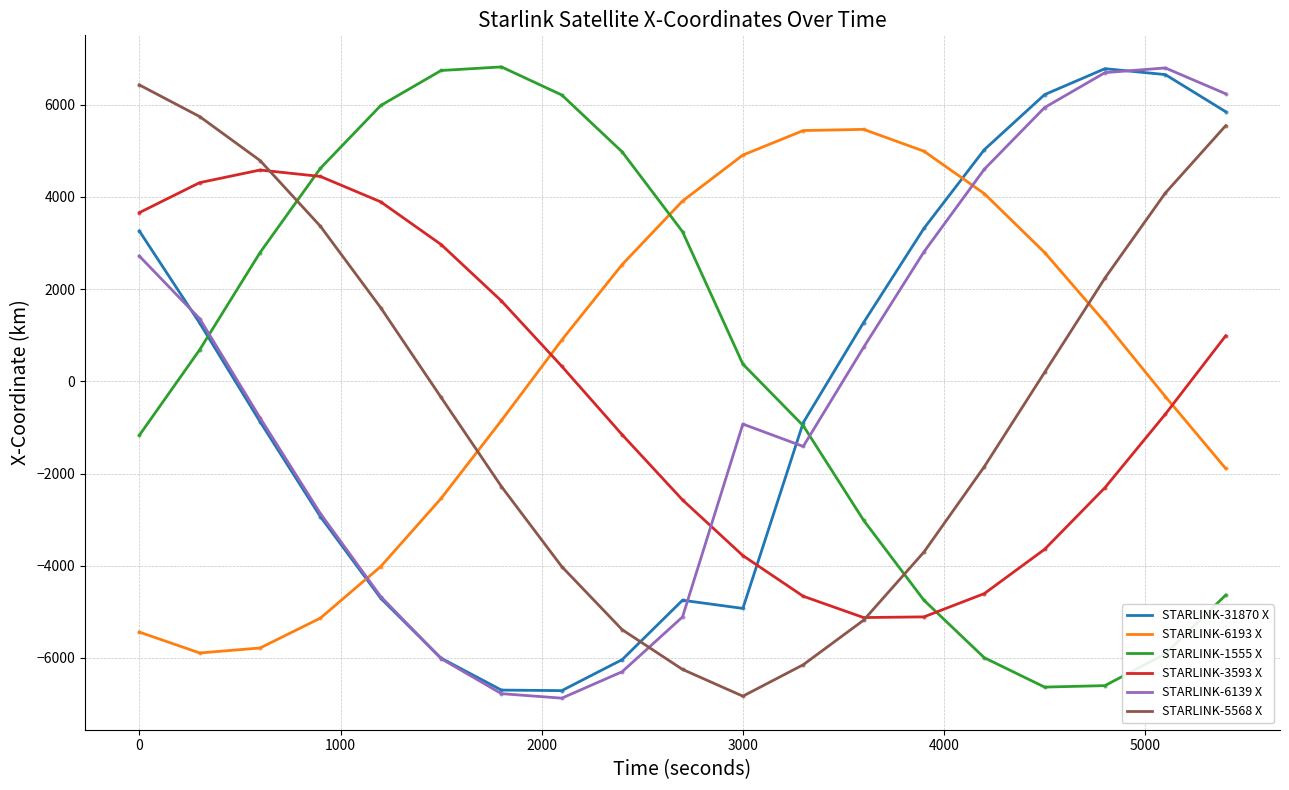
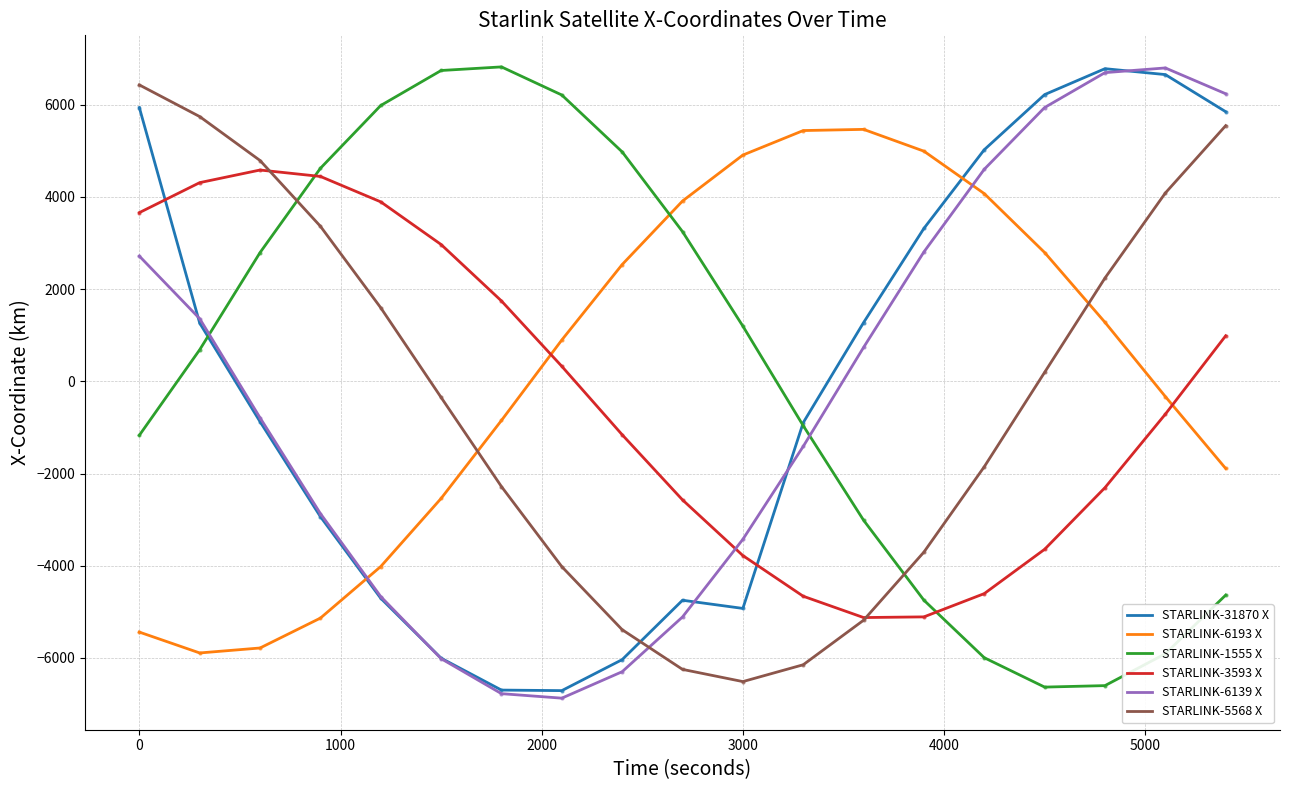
  {
    "STARLINK-31870 X": {
-     "0": 3300,
+     "0": 5900,
      "3000": -4900
    },
    "STARLINK-6193 X": {
      "0": -5400,
      "3000": 4900
    },
    "STARLINK-1555 X": {
      "0": -1200,
-     "3000": 400
+     "3000": 1200
    },
    "STARLINK-3593 X": {
      "0": 3700,
      "3000": -3800
    },
    "STARLINK-6139 X": {
      "0": 2700,
-     "3000": -900
+     "3000": -3400
    },
    "STARLINK-5568 X": {
      "0": 6400,
-     "3000": -6800
+     "3000": -6500
    }
  }
